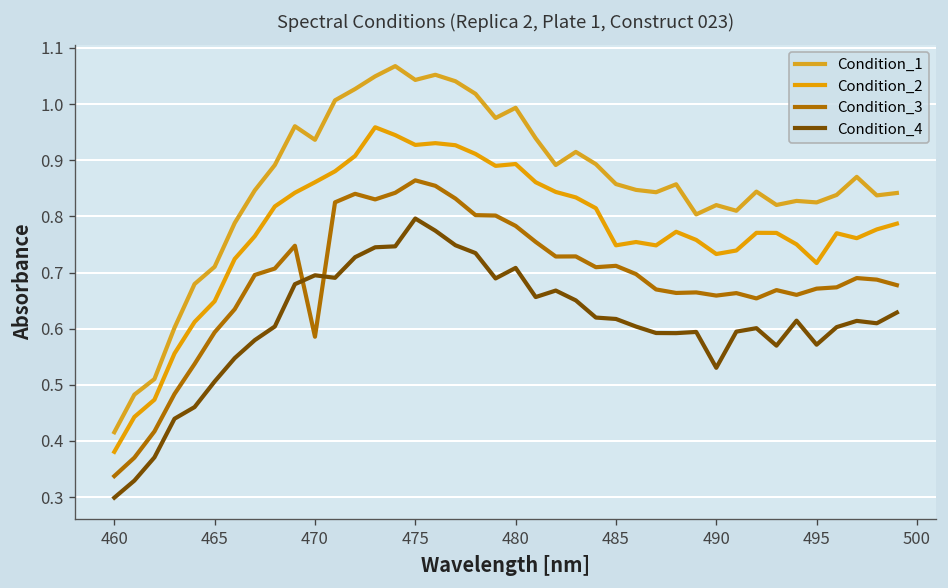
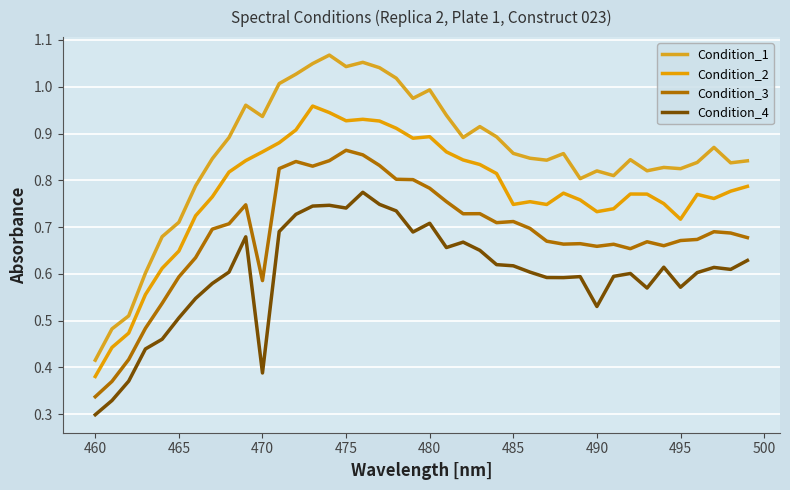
  {
    "Condition_3": {
      "460": 0.34,
      "465": 0.59,
      "470": 0.59,
      "475": 0.86,
      "480": 0.78,
      "485": 0.71,
      "490": 0.66,
      "495": 0.67
    },
    "Condition_4": {
      "460": 0.30,
      "465": 0.51,
-     "470": 0.70,
-     "475": 0.80,
+     "470": 0.39,
+     "475": 0.74,
      "480": 0.71,
      "485": 0.62,
      "490": 0.53,
      "495": 0.57
    }
  }
